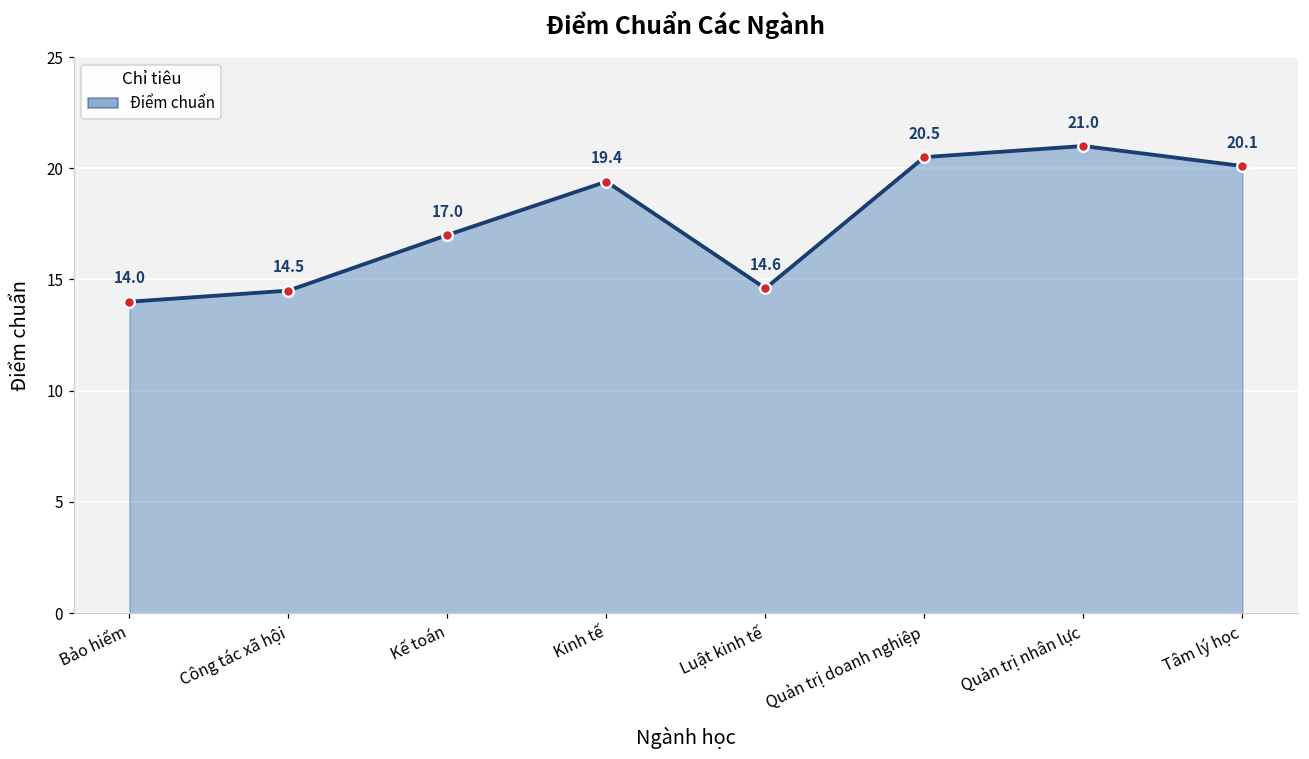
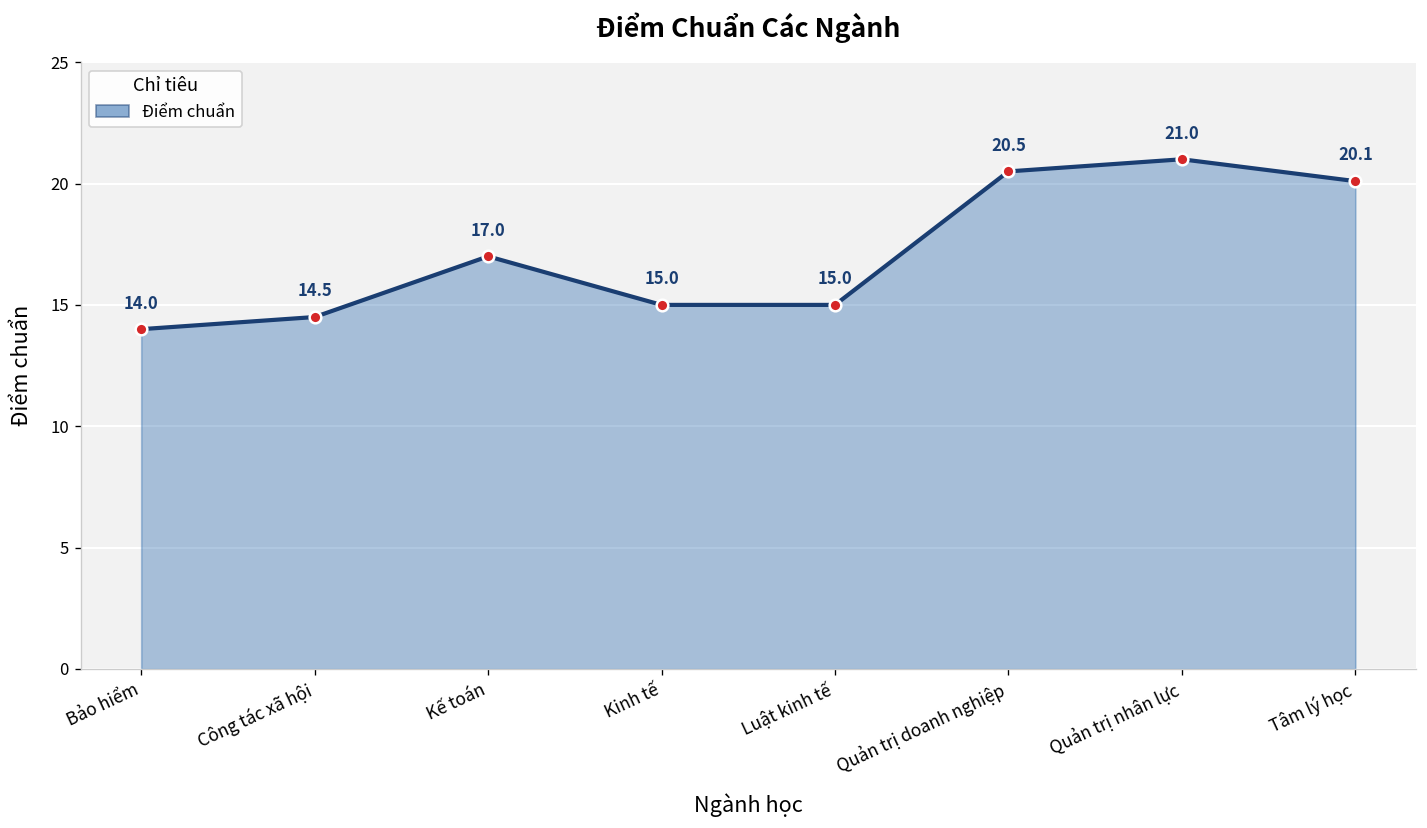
  {
    "Bảo hiểm": 14.0,
    "Công tác xã hội": 14.5,
    "Kế toán": 17.0,
-   "Kinh tế": 19.4,
-   "Luật kinh tế": 14.6,
+   "Kinh tế": 15.0,
+   "Luật kinh tế": 15.0,
    "Quản trị doanh nghiệp": 20.5,
    "Quản trị nhân lực": 21.0,
    "Tâm lý học": 20.1
  }
